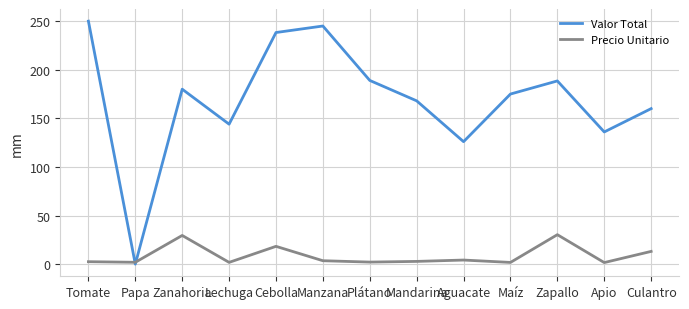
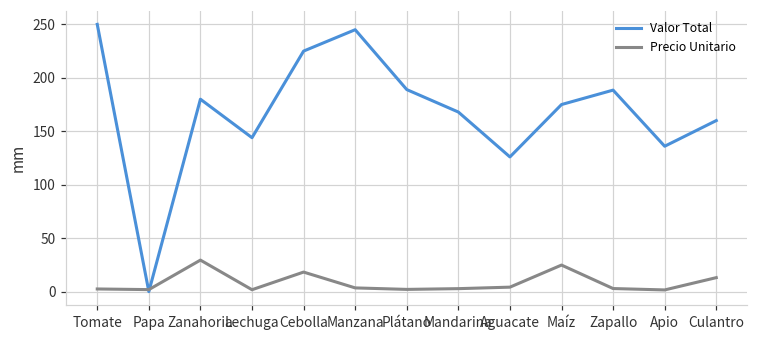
  {
    "Valor Total": {
      "Tomate": 250,
      "Zanahoria": 180,
-     "Cebolla": 240,
+     "Cebolla": 230,
      "Manzana": 250,
      "Maíz": 180,
      "Zapallo": 190,
      "Apio": 140,
      "Culantro": 160
    },
    "Precio Unitario": {
      "Tomate": 0,
      "Zanahoria": 30,
      "Cebolla": 20,
      "Manzana": 0,
-     "Maíz": 0,
-     "Zapallo": 30,
+     "Maíz": 20,
+     "Zapallo": 0,
      "Apio": 0,
      "Culantro": 10
    }
  }
